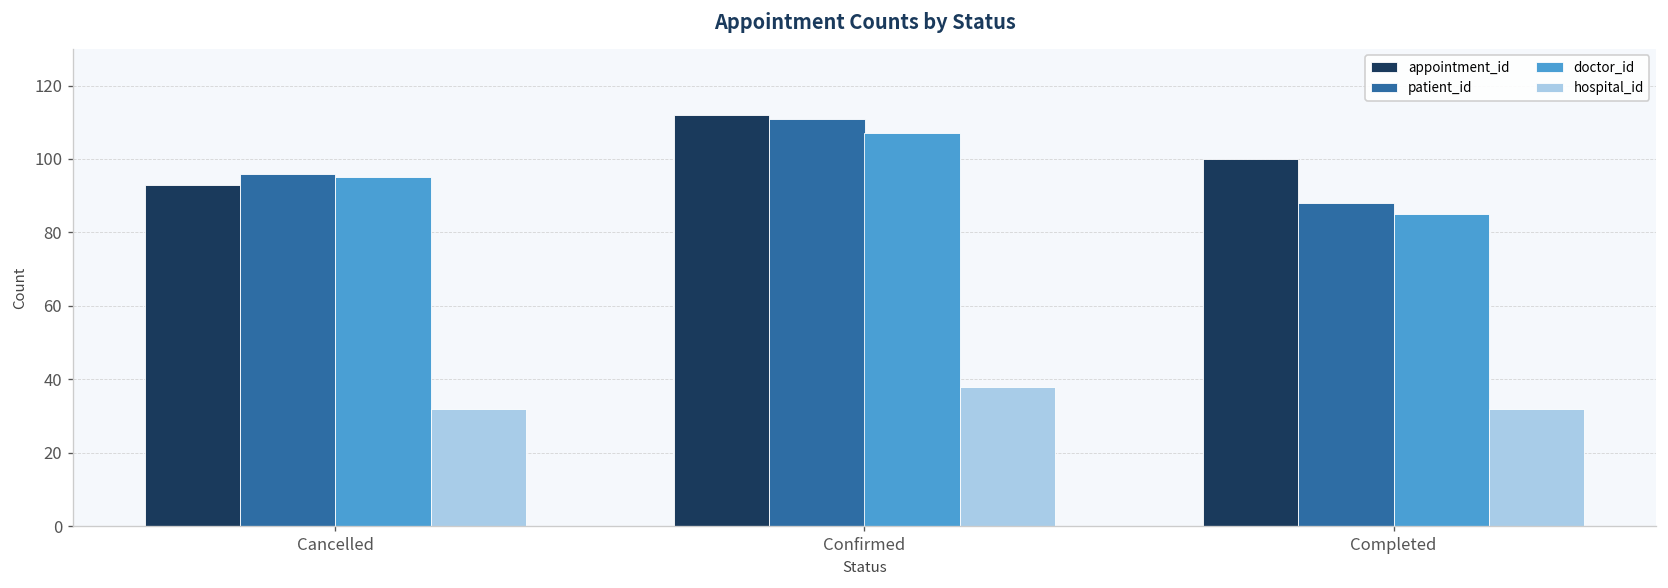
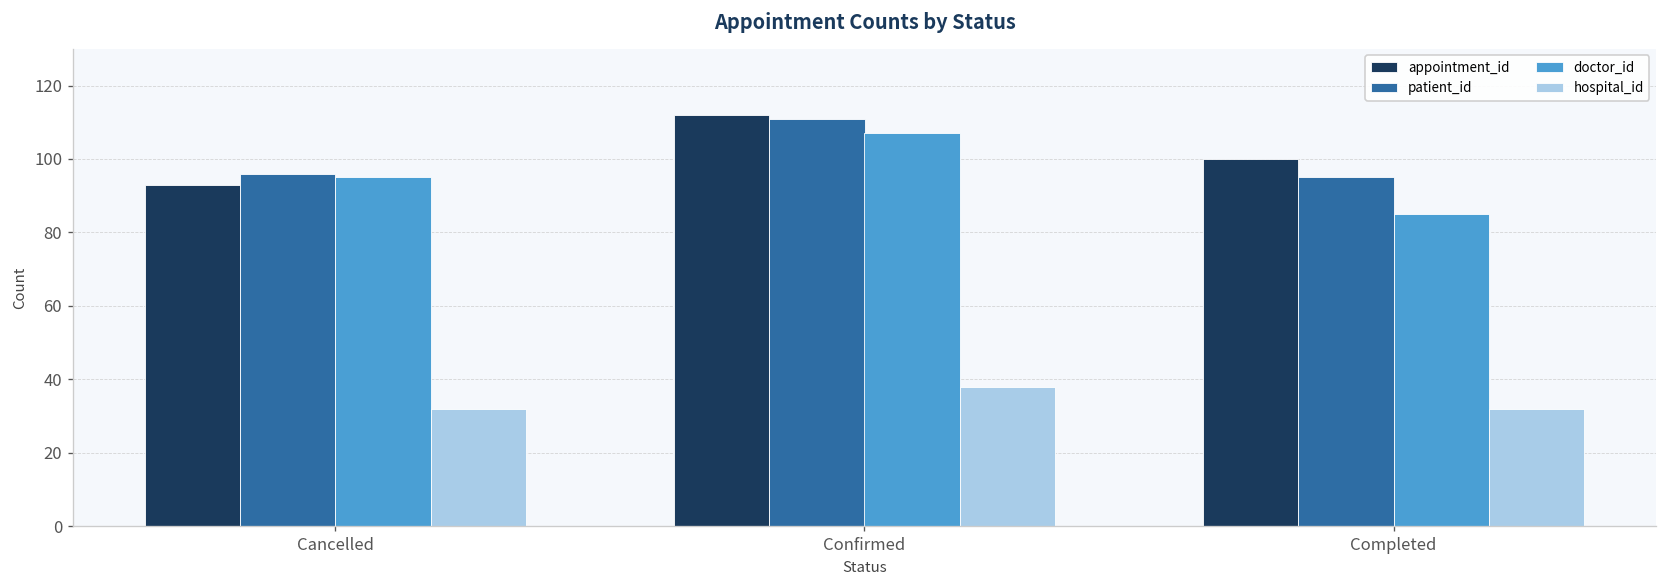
  {
    "appointment_id": {
      "Cancelled": 93,
      "Confirmed": 112,
      "Completed": 100
    },
    "patient_id": {
      "Cancelled": 96,
      "Confirmed": 111,
-     "Completed": 88
+     "Completed": 95
    },
    "doctor_id": {
      "Cancelled": 95,
      "Confirmed": 107,
      "Completed": 85
    },
    "hospital_id": {
      "Cancelled": 32,
      "Confirmed": 38,
      "Completed": 32
    }
  }
